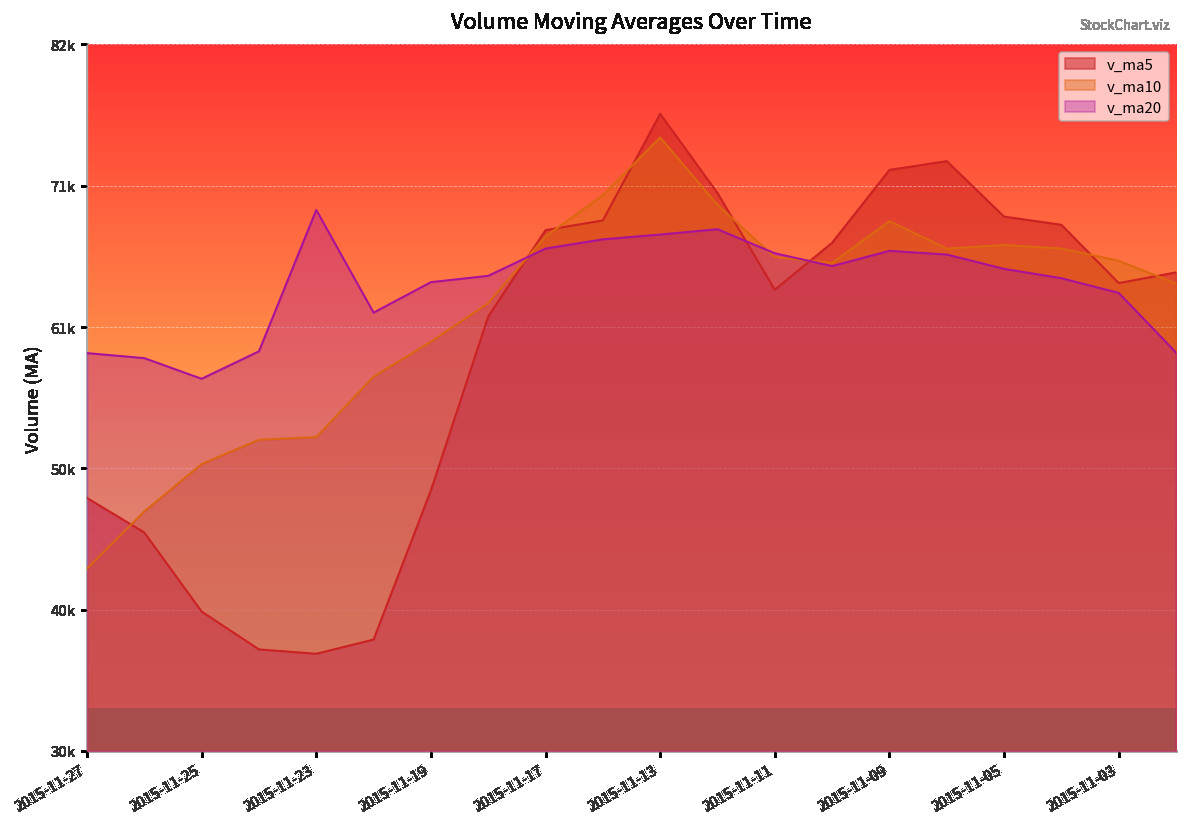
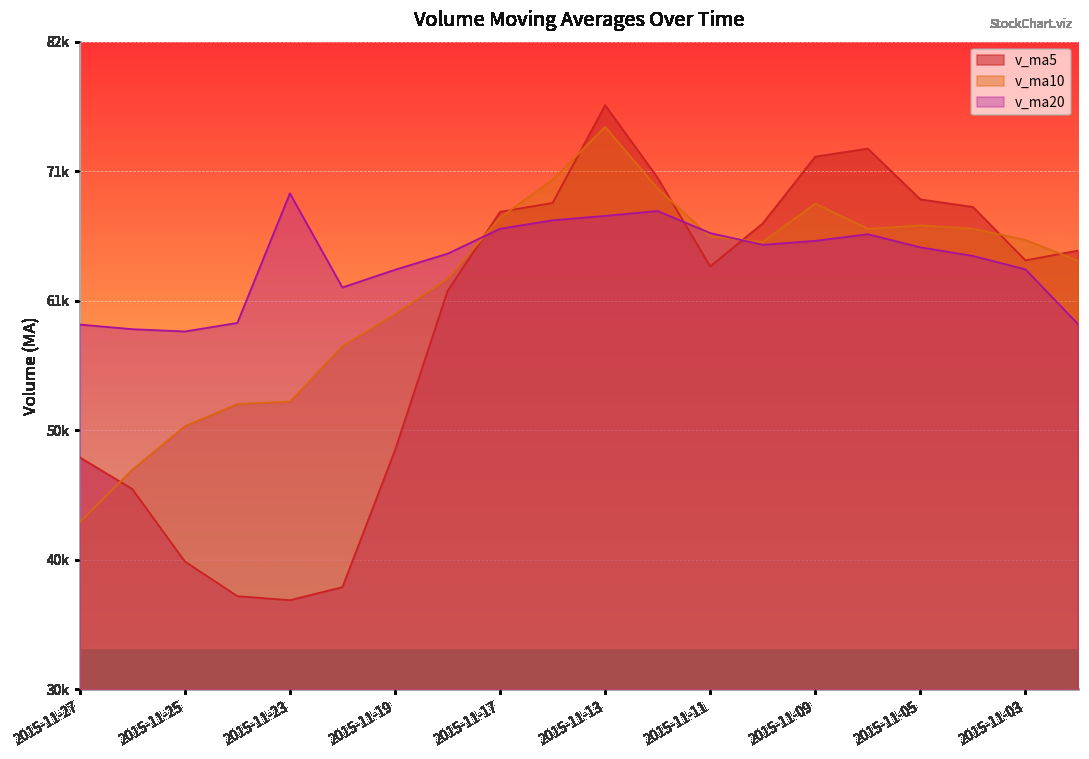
  {
    "v_ma20": {
      "2015-11-27": 59300,
-     "2015-11-25": 57400,
+     "2015-11-25": 58700,
      "2015-11-23": 69800,
-     "2015-11-19": 64500,
+     "2015-11-19": 63700,
      "2015-11-17": 67000,
      "2015-11-13": 68000,
      "2015-11-11": 66600,
-     "2015-11-09": 66800,
+     "2015-11-09": 66000,
      "2015-11-05": 65500,
      "2015-11-03": 63700
    }
  }
